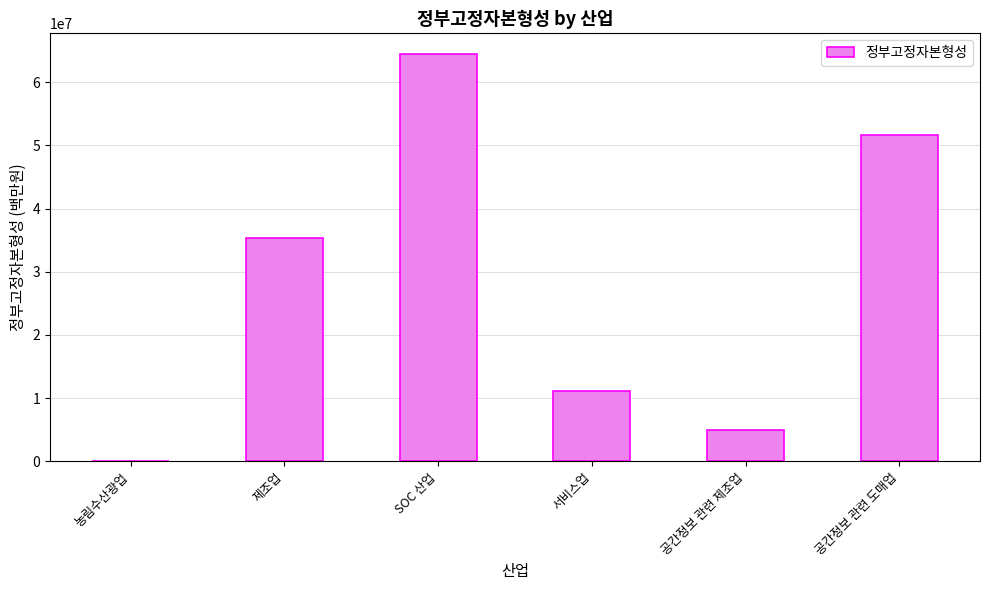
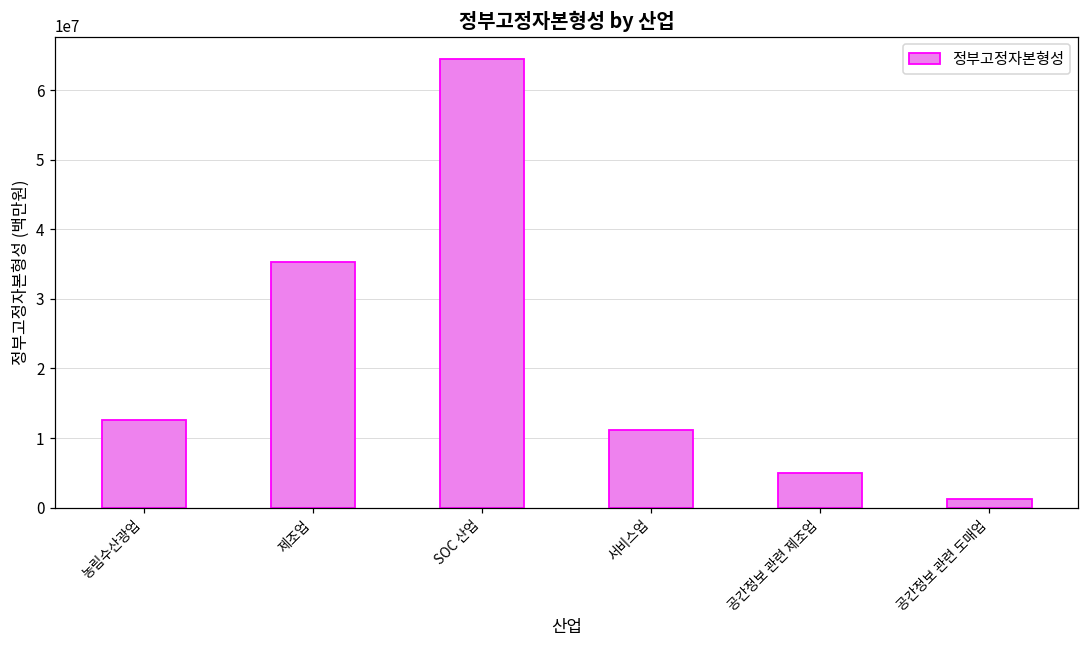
  {
-   "농림수산광업": 0,
+   "농림수산광업": 13000000,
    "제조업": 35000000,
    "SOC 산업": 64000000,
    "서비스업": 11000000,
    "공간정보 관련 제조업": 5000000,
-   "공간정보 관련 도매업": 52000000
+   "공간정보 관련 도매업": 1000000
  }
